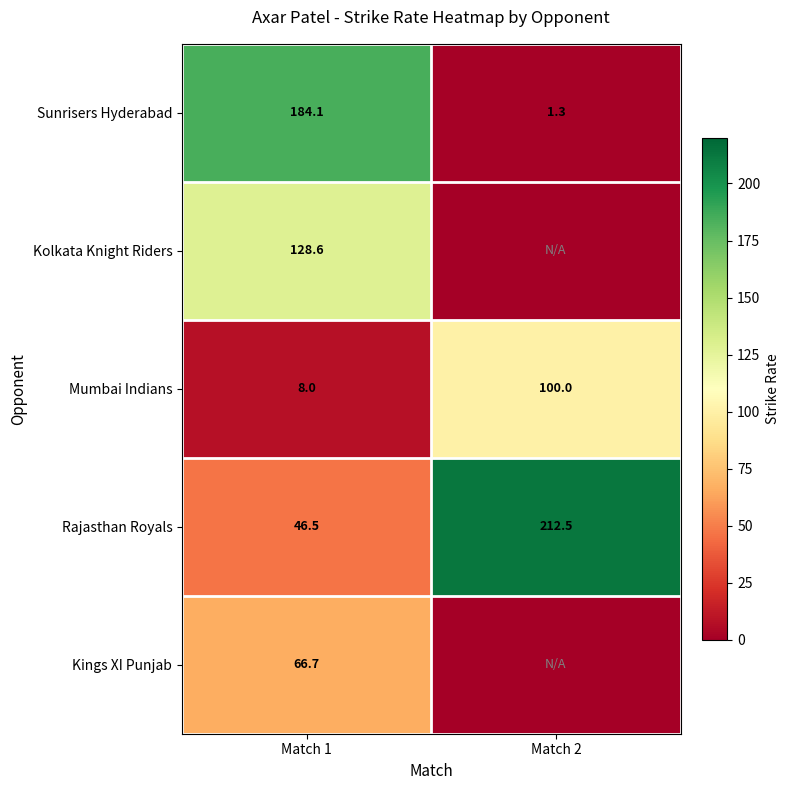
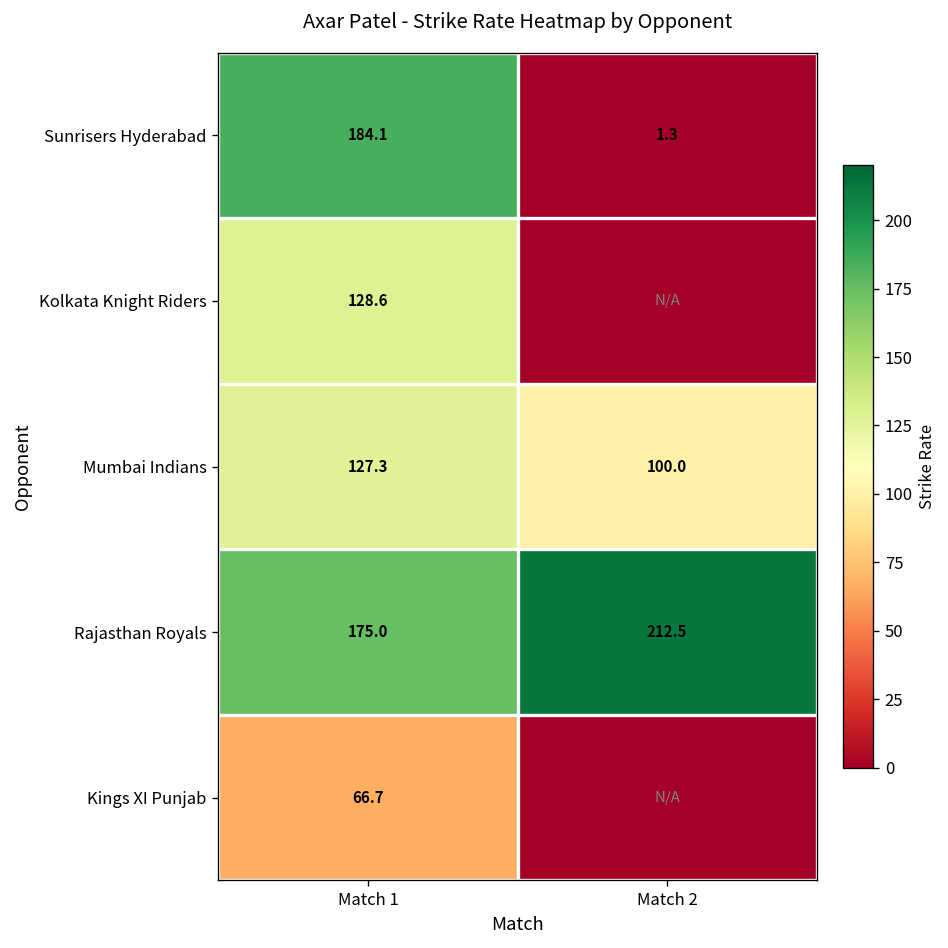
  {
    "Sunrisers Hyderabad": {
      "Match 1": 184.1,
      "Match 2": 1.3
    },
    "Kolkata Knight Riders": {
      "Match 1": 128.6
    },
    "Mumbai Indians": {
-     "Match 1": 8.0,
+     "Match 1": 127.3,
      "Match 2": 100.0
    },
    "Rajasthan Royals": {
-     "Match 1": 46.5,
+     "Match 1": 175.0,
      "Match 2": 212.5
    },
    "Kings XI Punjab": {
      "Match 1": 66.7
    }
  }
